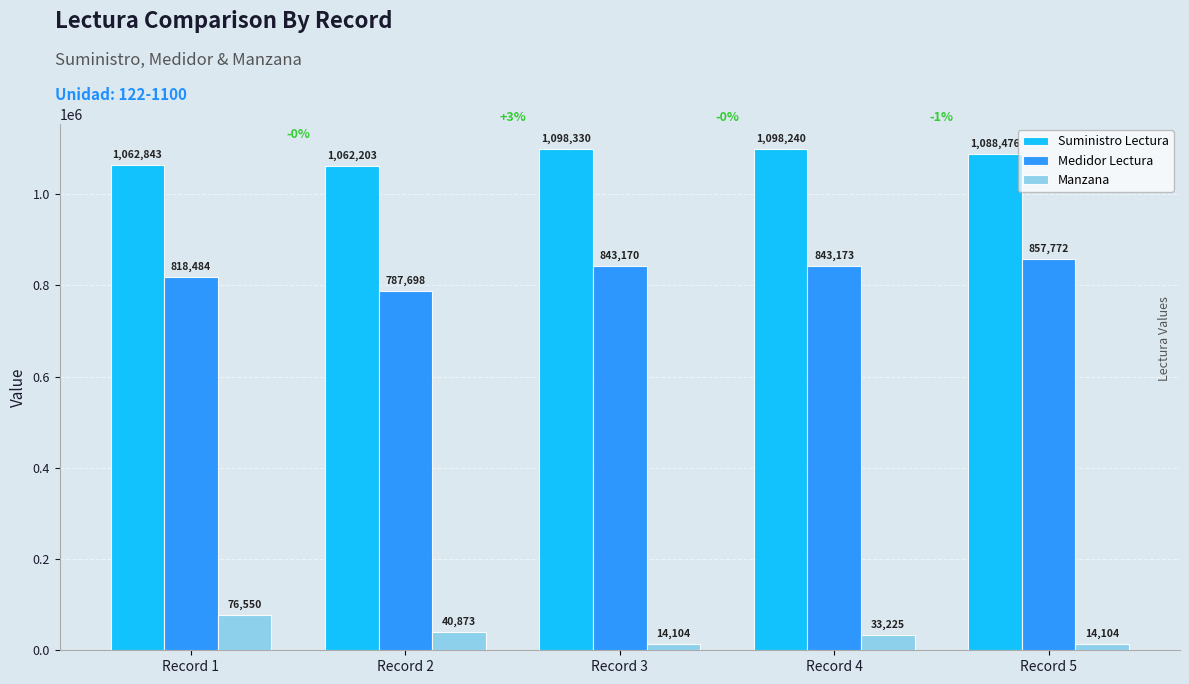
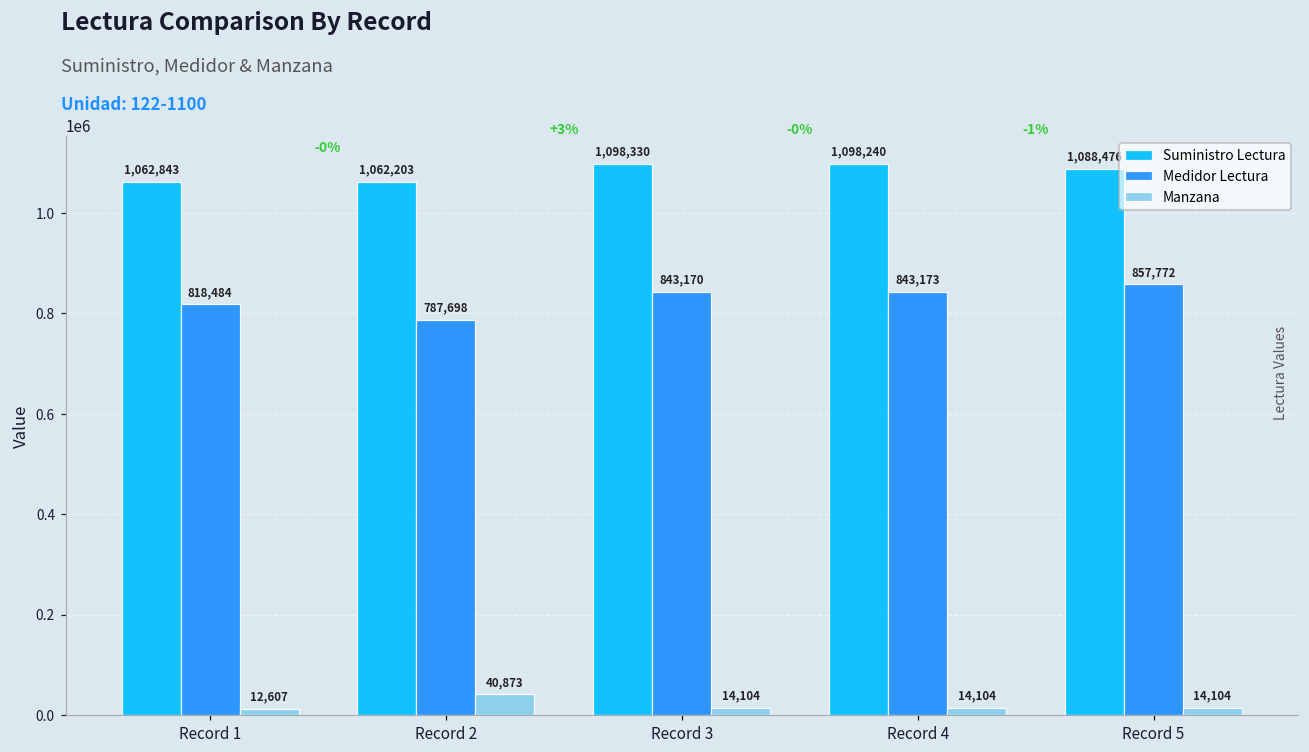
  {
    "Manzana": {
-     "Record 1": "76,550",
+     "Record 1": "12,607",
      "Record 2": "40,873",
      "Record 3": "14,104",
-     "Record 4": "33,225",
+     "Record 4": "14,104",
      "Record 5": "14,104"
    }
  }
